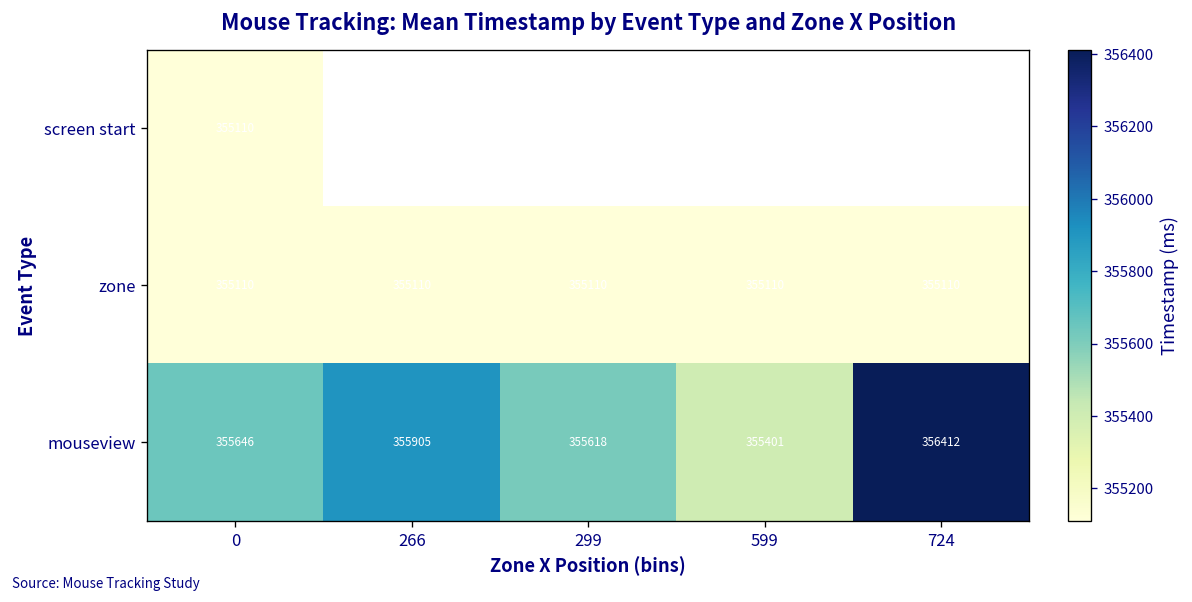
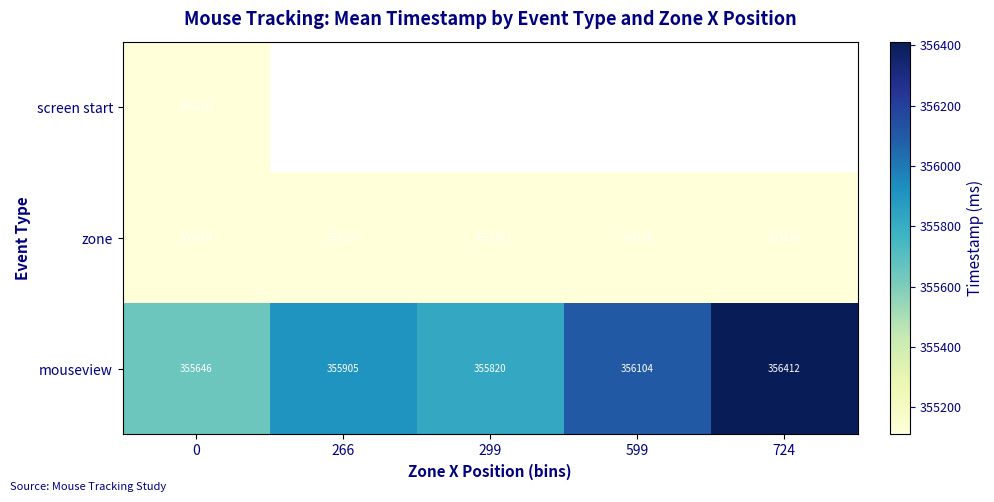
  {
    "mouseview": {
      "0": 355646,
      "266": 355905,
-     "299": 355618,
-     "599": 355401,
+     "299": 355820,
+     "599": 356104,
      "724": 356412
    }
  }
